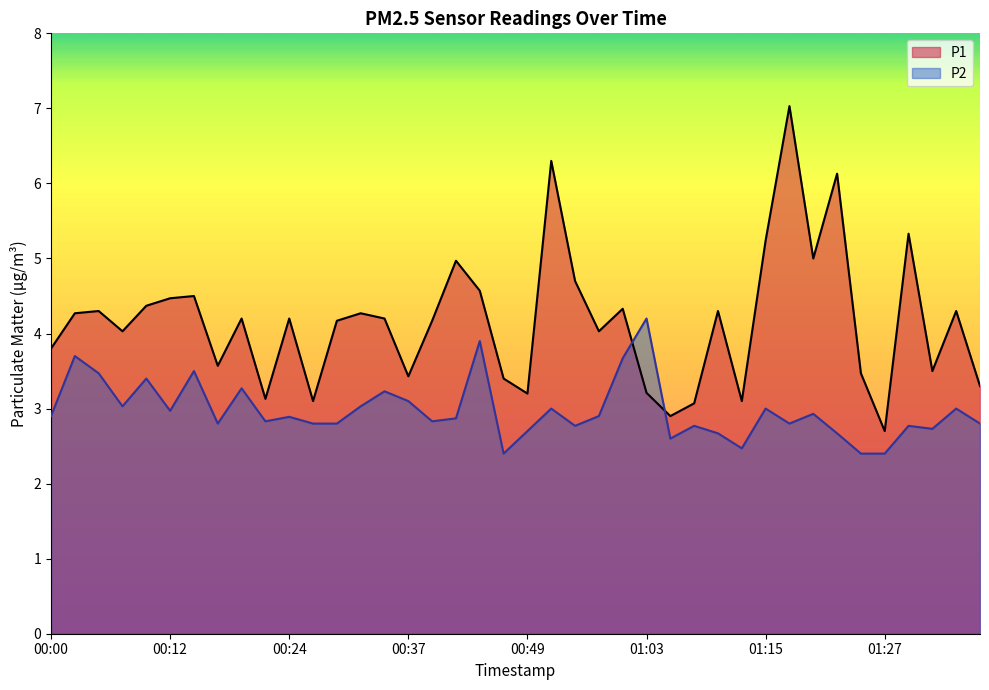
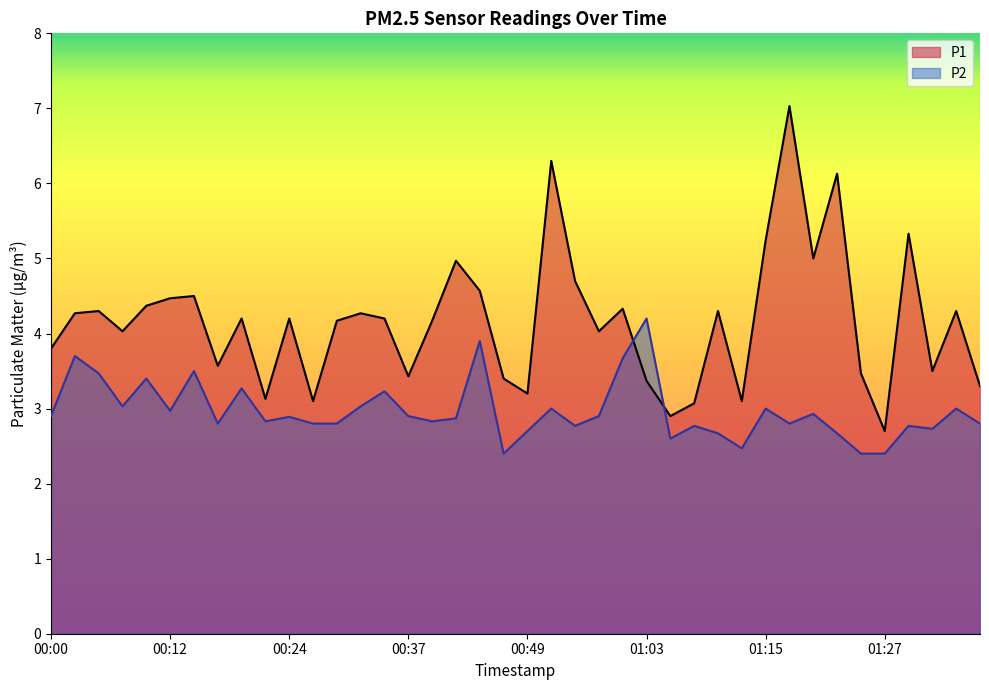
  {
    "P1": {
      "00:00": 3.8,
      "00:12": 4.5,
      "00:24": 4.2,
      "00:37": 3.4,
      "00:49": 3.2,
-     "01:03": 3.2,
+     "01:03": 3.4,
      "01:15": 5.2,
      "01:27": 2.7
    },
    "P2": {
      "00:00": 2.9,
      "00:12": 3.0,
      "00:24": 2.9,
-     "00:37": 3.1,
+     "00:37": 2.9,
      "00:49": 2.7,
      "01:03": 4.2,
      "01:15": 3.0,
      "01:27": 2.4
    }
  }
